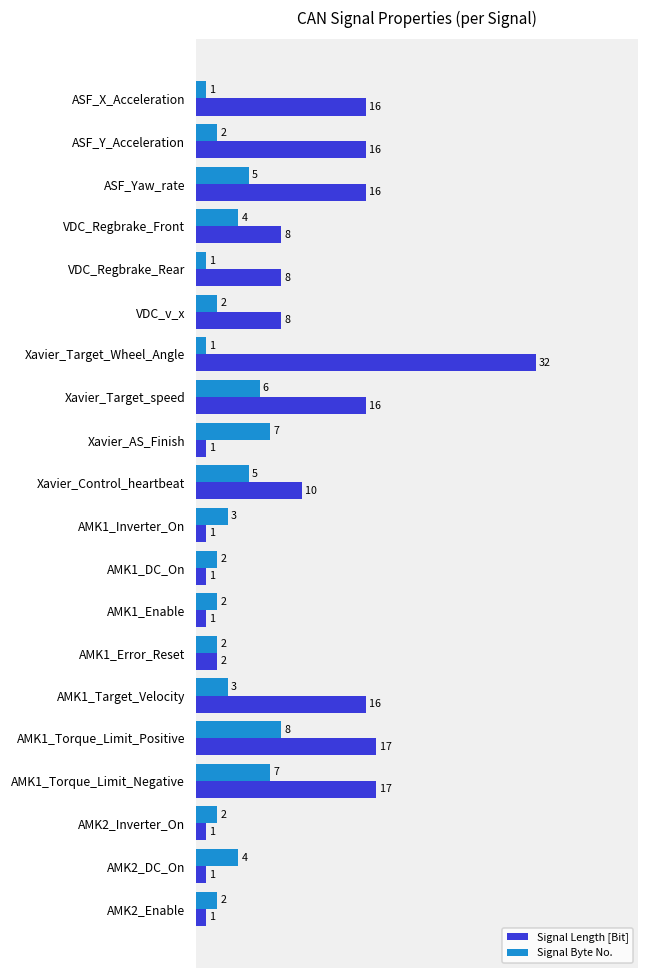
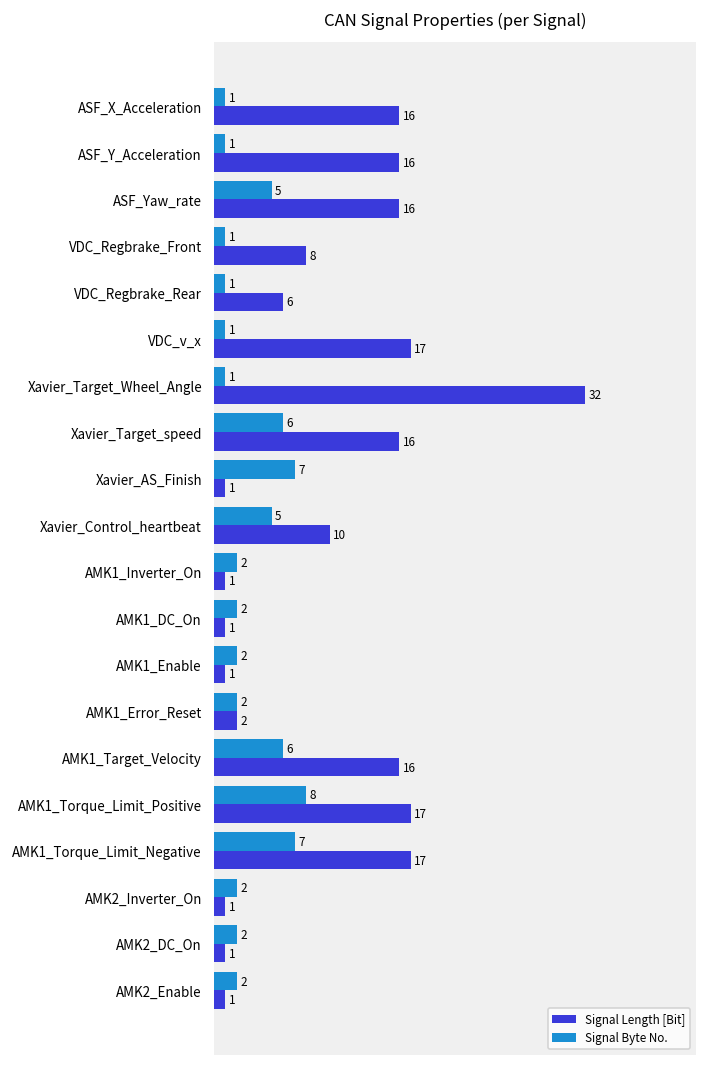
  {
    "Signal Length [Bit]": {
      "ASF_X_Acceleration": 16,
      "ASF_Y_Acceleration": 16,
      "ASF_Yaw_rate": 16,
      "VDC_Regbrake_Front": 8,
-     "VDC_Regbrake_Rear": 8,
-     "VDC_v_x": 8,
+     "VDC_Regbrake_Rear": 6,
+     "VDC_v_x": 17,
      "Xavier_Target_Wheel_Angle": 32,
      "Xavier_Target_speed": 16,
      "Xavier_AS_Finish": 1,
      "Xavier_Control_heartbeat": 10,
      "AMK1_Inverter_On": 1,
      "AMK1_DC_On": 1,
      "AMK1_Enable": 1,
      "AMK1_Error_Reset": 2,
      "AMK1_Target_Velocity": 16,
      "AMK1_Torque_Limit_Positive": 17,
      "AMK1_Torque_Limit_Negative": 17,
      "AMK2_Inverter_On": 1,
      "AMK2_DC_On": 1,
      "AMK2_Enable": 1
    },
    "Signal Byte No.": {
      "ASF_X_Acceleration": 1,
-     "ASF_Y_Acceleration": 2,
+     "ASF_Y_Acceleration": 1,
      "ASF_Yaw_rate": 5,
-     "VDC_Regbrake_Front": 4,
+     "VDC_Regbrake_Front": 1,
      "VDC_Regbrake_Rear": 1,
-     "VDC_v_x": 2,
+     "VDC_v_x": 1,
      "Xavier_Target_Wheel_Angle": 1,
      "Xavier_Target_speed": 6,
      "Xavier_AS_Finish": 7,
      "Xavier_Control_heartbeat": 5,
-     "AMK1_Inverter_On": 3,
+     "AMK1_Inverter_On": 2,
      "AMK1_DC_On": 2,
      "AMK1_Enable": 2,
      "AMK1_Error_Reset": 2,
-     "AMK1_Target_Velocity": 3,
+     "AMK1_Target_Velocity": 6,
      "AMK1_Torque_Limit_Positive": 8,
      "AMK1_Torque_Limit_Negative": 7,
      "AMK2_Inverter_On": 2,
-     "AMK2_DC_On": 4,
+     "AMK2_DC_On": 2,
      "AMK2_Enable": 2
    }
  }
